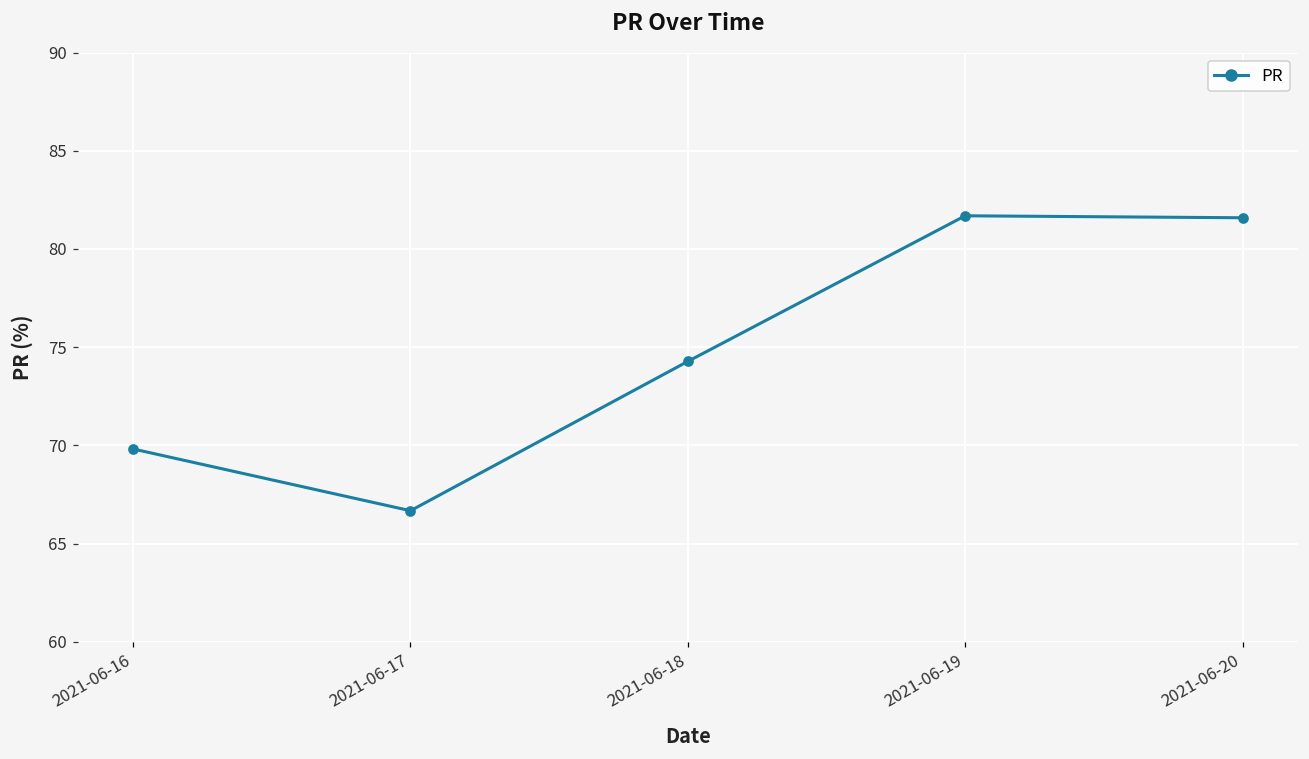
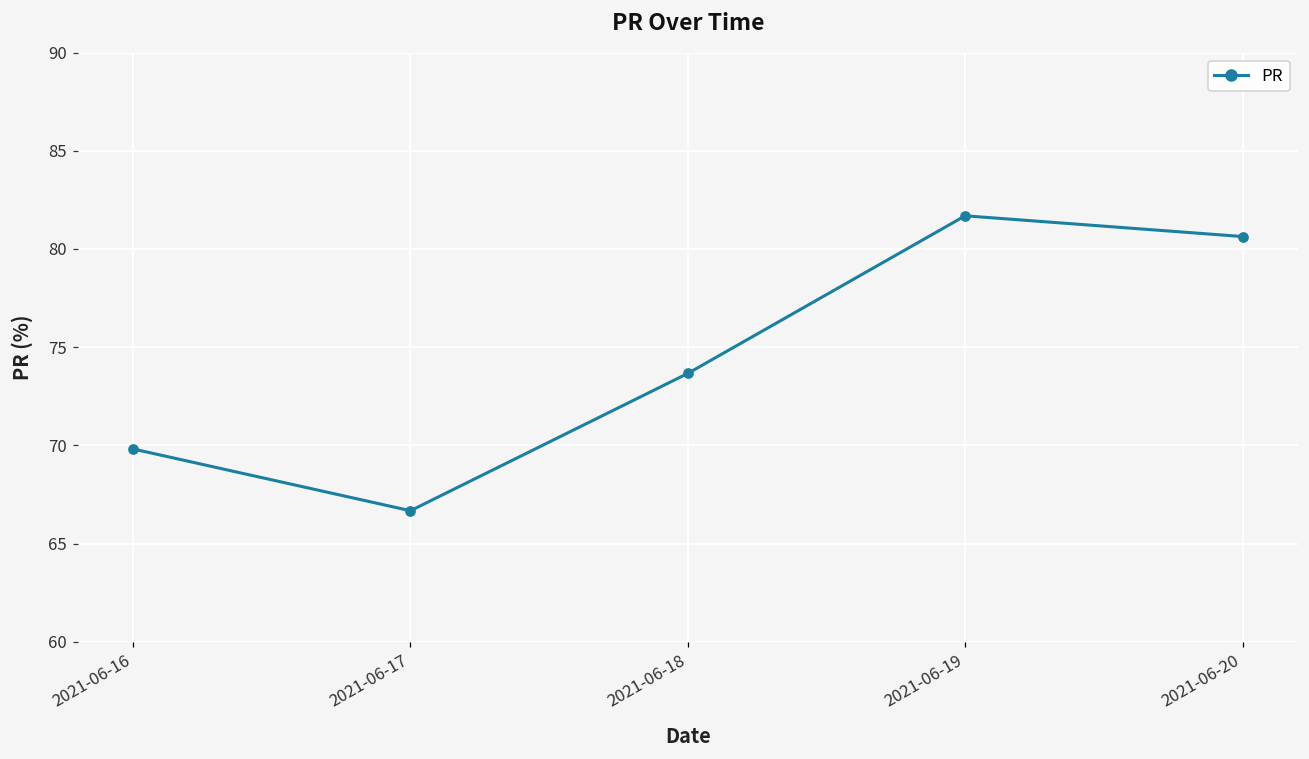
  {
    "2021-06-16": 69.8,
    "2021-06-17": 66.7,
-   "2021-06-18": 74.3,
+   "2021-06-18": 73.7,
    "2021-06-19": 81.7,
-   "2021-06-20": 81.6
+   "2021-06-20": 80.6
  }
